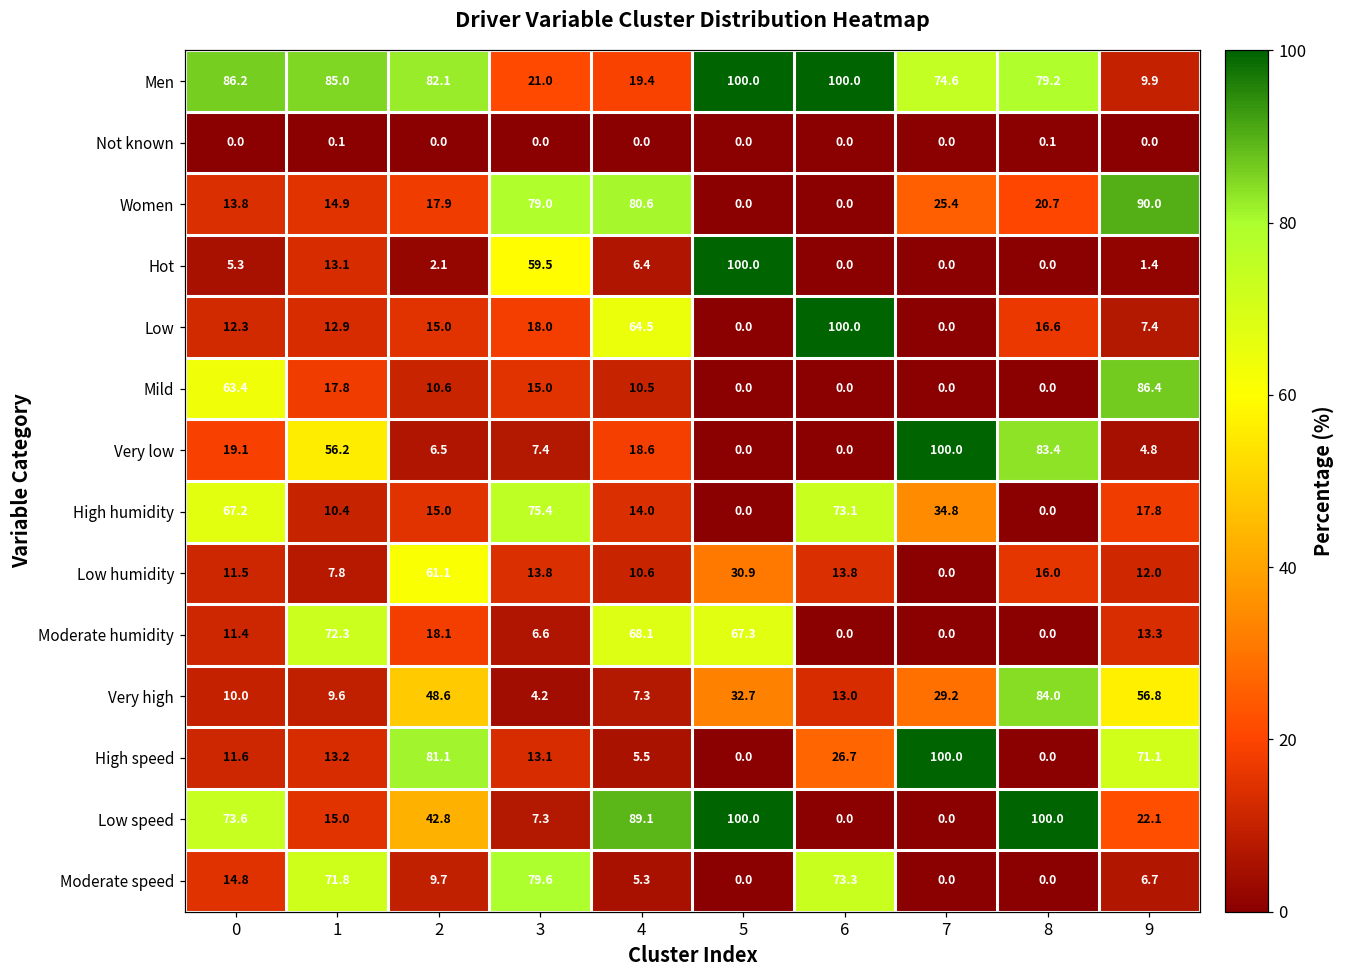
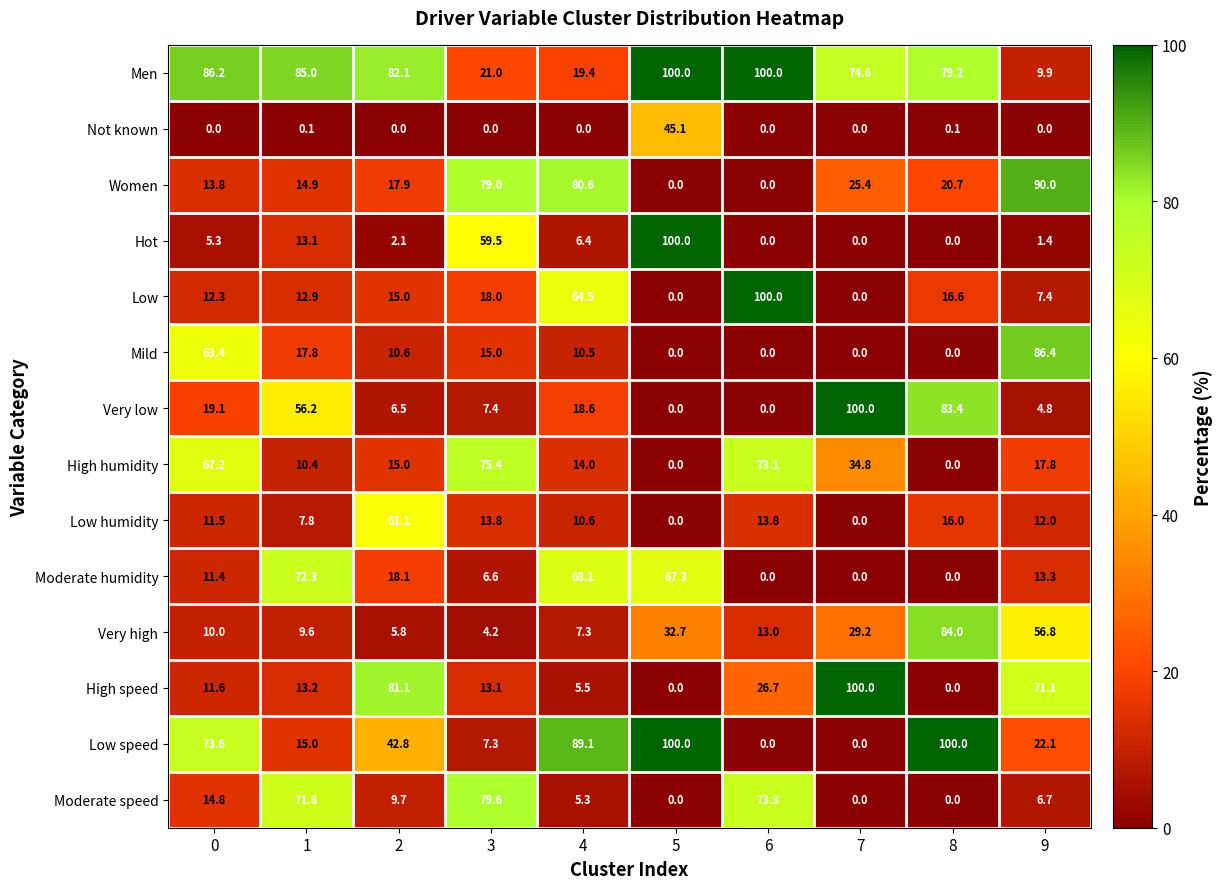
  {
    "Men": {
      "0": 86.2,
      "1": 85.0,
      "2": 82.1,
      "3": 21.0,
      "4": 19.4,
      "5": 100.0,
      "6": 100.0,
      "7": 74.6,
      "8": 79.2,
      "9": 9.9
    },
    "Not known": {
      "0": 0.0,
      "1": 0.1,
      "2": 0.0,
      "3": 0.0,
      "4": 0.0,
-     "5": 0.0,
+     "5": 45.1,
      "6": 0.0,
      "7": 0.0,
      "8": 0.1,
      "9": 0.0
    },
    "Women": {
      "0": 13.8,
      "1": 14.9,
      "2": 17.9,
      "3": 79.0,
      "4": 80.6,
      "5": 0.0,
      "6": 0.0,
      "7": 25.4,
      "8": 20.7,
      "9": 90.0
    },
    "Hot": {
      "0": 5.3,
      "1": 13.1,
      "2": 2.1,
      "3": 59.5,
      "4": 6.4,
      "5": 100.0,
      "6": 0.0,
      "7": 0.0,
      "8": 0.0,
      "9": 1.4
    },
    "Low": {
      "0": 12.3,
      "1": 12.9,
      "2": 15.0,
      "3": 18.0,
      "4": 64.5,
      "5": 0.0,
      "6": 100.0,
      "7": 0.0,
      "8": 16.6,
      "9": 7.4
    },
    "Mild": {
      "0": 63.4,
      "1": 17.8,
      "2": 10.6,
      "3": 15.0,
      "4": 10.5,
      "5": 0.0,
      "6": 0.0,
      "7": 0.0,
      "8": 0.0,
      "9": 86.4
    },
    "Very low": {
      "0": 19.1,
      "1": 56.2,
      "2": 6.5,
      "3": 7.4,
      "4": 18.6,
      "5": 0.0,
      "6": 0.0,
      "7": 100.0,
      "8": 83.4,
      "9": 4.8
    },
    "High humidity": {
      "0": 67.2,
      "1": 10.4,
      "2": 15.0,
      "3": 75.4,
      "4": 14.0,
      "5": 0.0,
      "6": 73.1,
      "7": 34.8,
      "8": 0.0,
      "9": 17.8
    },
    "Low humidity": {
      "0": 11.5,
      "1": 7.8,
      "2": 61.1,
      "3": 13.8,
      "4": 10.6,
-     "5": 30.9,
+     "5": 0.0,
      "6": 13.8,
      "7": 0.0,
      "8": 16.0,
      "9": 12.0
    },
    "Moderate humidity": {
      "0": 11.4,
      "1": 72.3,
      "2": 18.1,
      "3": 6.6,
      "4": 68.1,
      "5": 67.3,
      "6": 0.0,
      "7": 0.0,
      "8": 0.0,
      "9": 13.3
    },
    "Very high": {
      "0": 10.0,
      "1": 9.6,
-     "2": 48.6,
+     "2": 5.8,
      "3": 4.2,
      "4": 7.3,
      "5": 32.7,
      "6": 13.0,
      "7": 29.2,
      "8": 84.0,
      "9": 56.8
    },
    "High speed": {
      "0": 11.6,
      "1": 13.2,
      "2": 81.1,
      "3": 13.1,
      "4": 5.5,
      "5": 0.0,
      "6": 26.7,
      "7": 100.0,
      "8": 0.0,
      "9": 71.1
    },
    "Low speed": {
      "0": 73.6,
      "1": 15.0,
      "2": 42.8,
      "3": 7.3,
      "4": 89.1,
      "5": 100.0,
      "6": 0.0,
      "7": 0.0,
      "8": 100.0,
      "9": 22.1
    },
    "Moderate speed": {
      "0": 14.8,
      "1": 71.8,
      "2": 9.7,
      "3": 79.6,
      "4": 5.3,
      "5": 0.0,
      "6": 73.3,
      "7": 0.0,
      "8": 0.0,
      "9": 6.7
    }
  }
